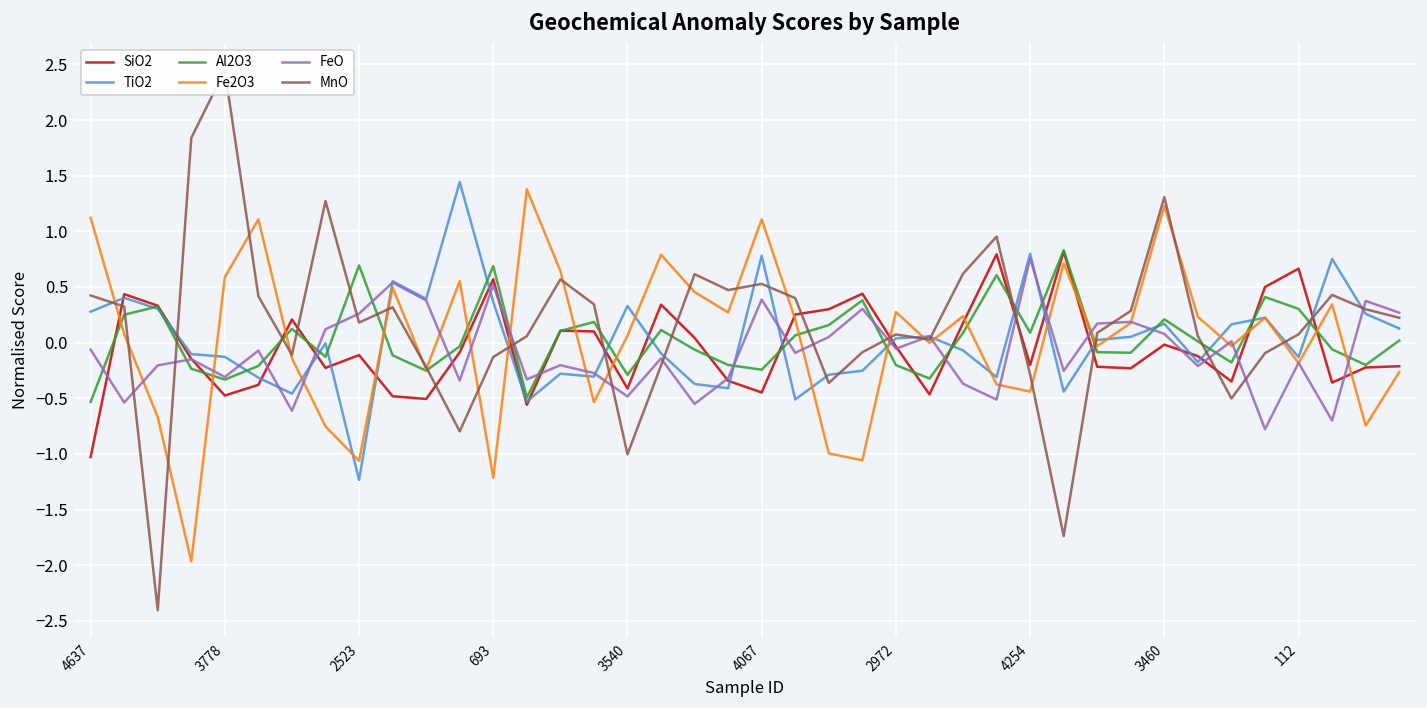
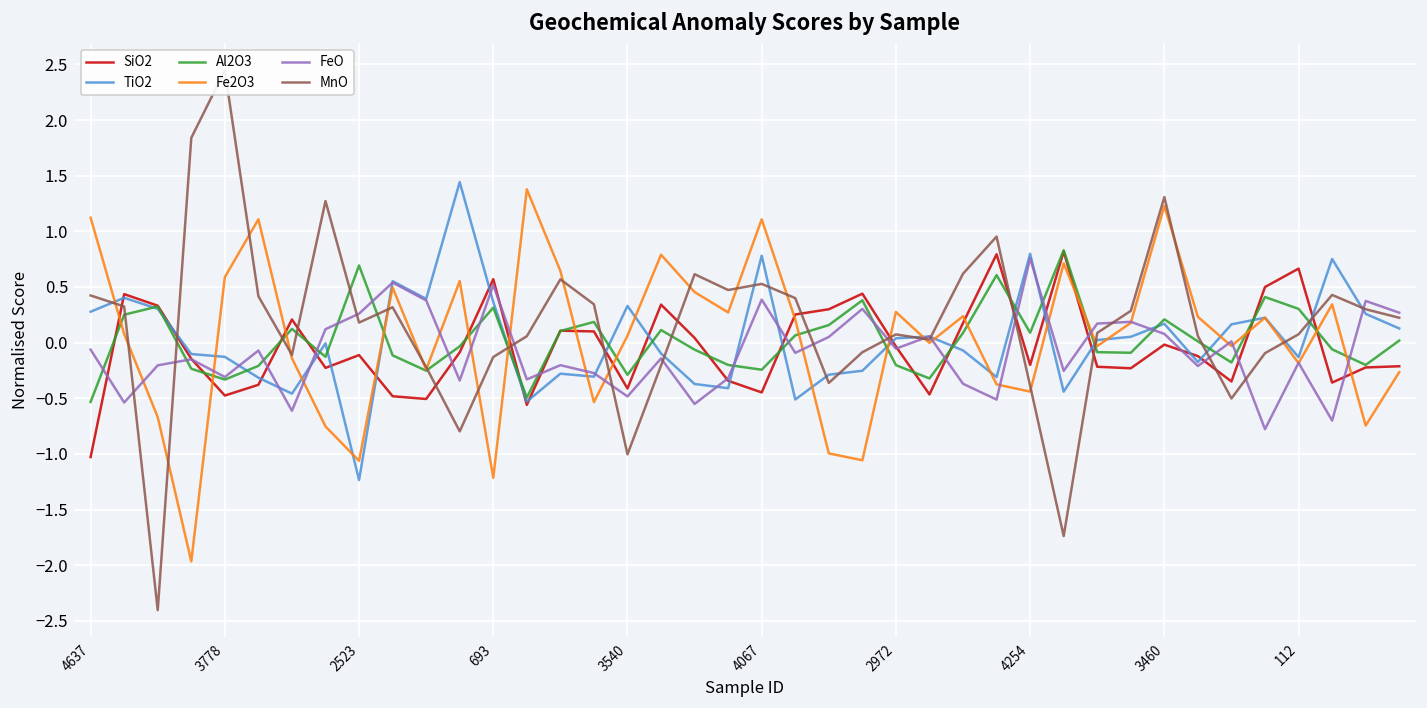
  {
    "SiO2": {
      "4637": -1.0,
      "3778": -0.5,
      "2523": -0.1,
      "693": 0.6,
      "3540": -0.4,
      "4067": -0.4,
      "4254": -0.2,
      "3460": 0.0,
      "112": 0.7
    },
    "TiO2": {
      "4637": 0.3,
      "3778": -0.1,
      "2523": -1.2,
      "693": 0.4,
      "3540": 0.3,
      "4067": 0.8,
      "2972": 0.0,
      "4254": 0.8,
      "3460": 0.2,
      "112": -0.1
    },
    "Al2O3": {
      "4637": -0.5,
      "2523": 0.7,
-     "693": 0.7,
+     "693": 0.3,
      "3540": -0.3,
      "4067": -0.2,
      "2972": -0.2,
      "4254": 0.1,
      "3460": 0.2,
      "112": 0.3
    },
    "Fe2O3": {
      "4637": 1.1,
      "3778": 0.6,
      "2523": -1.1,
      "693": -1.2,
      "3540": 0.1,
      "4067": 1.1,
      "2972": 0.3,
      "4254": -0.4,
      "3460": 1.2
    },
    "FeO": {
      "4637": -0.1,
      "2523": 0.3,
      "693": 0.5,
      "3540": -0.5,
      "4067": 0.4,
      "4254": 0.8,
      "3460": 0.1
    },
    "MnO": {
      "4637": 0.4,
      "2523": 0.2,
      "693": -0.1,
      "3540": -1.0,
      "4067": 0.5,
      "2972": 0.1,
-     "4254": -0.3,
+     "4254": -0.4,
      "3460": 1.3,
      "112": 0.1
    }
  }
